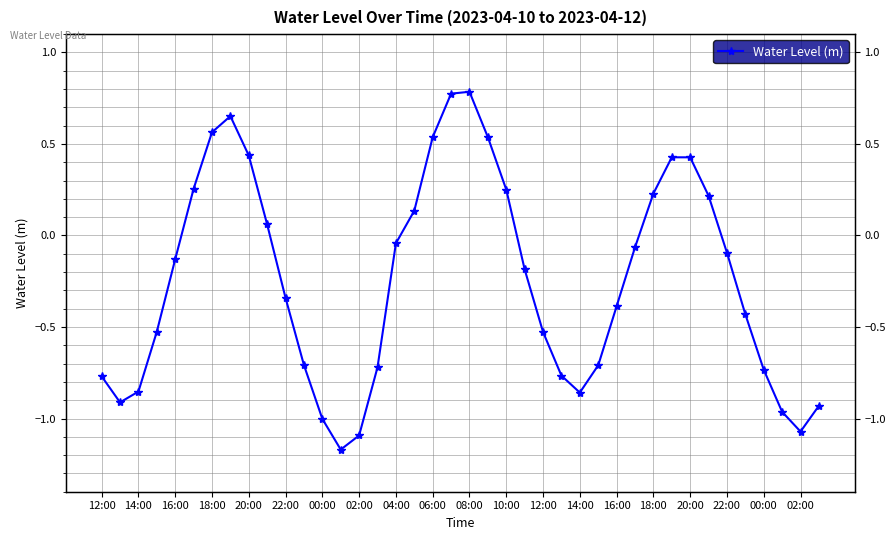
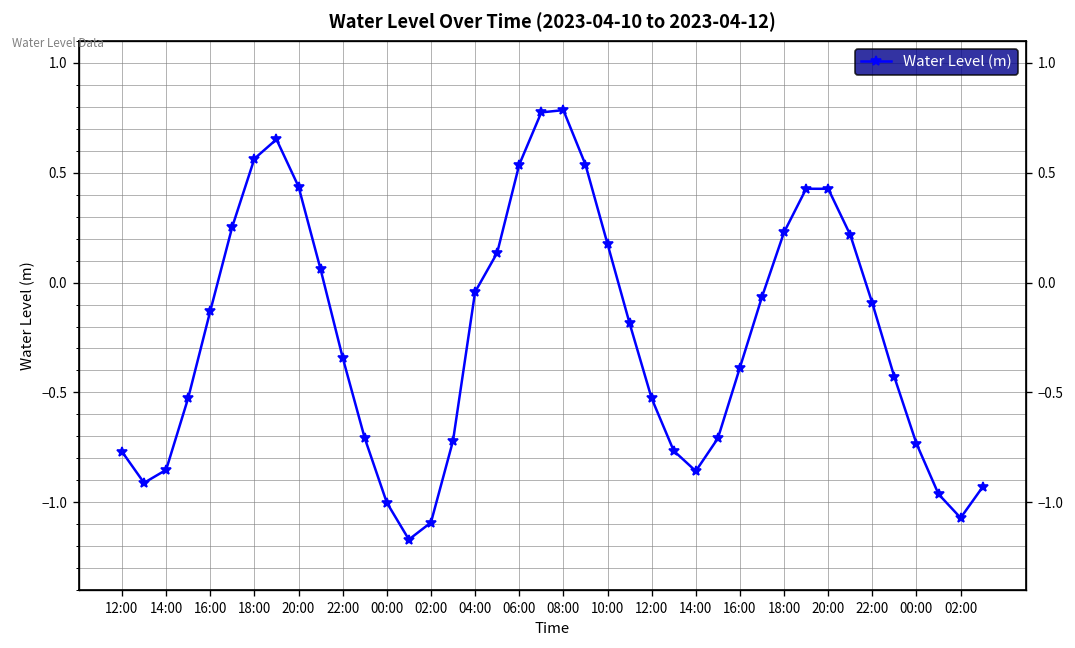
  {
    "04:00": -0.04,
    "06:00": 0.54,
    "08:00": 0.79,
-   "10:00": 0.25
+   "10:00": 0.18
  }
